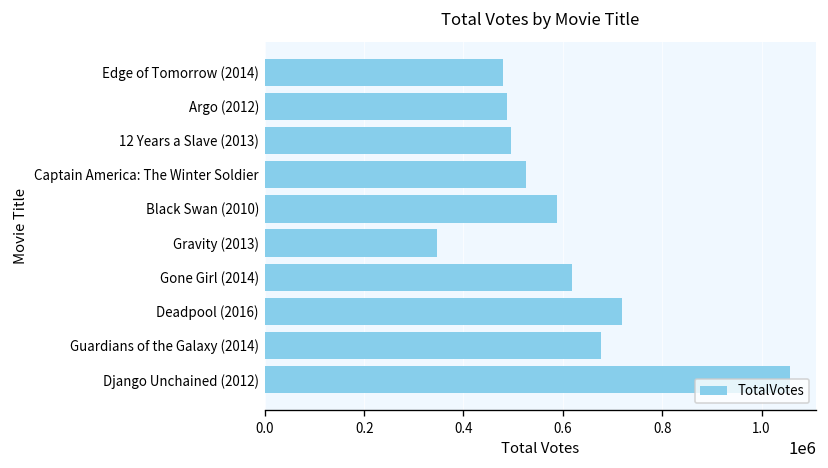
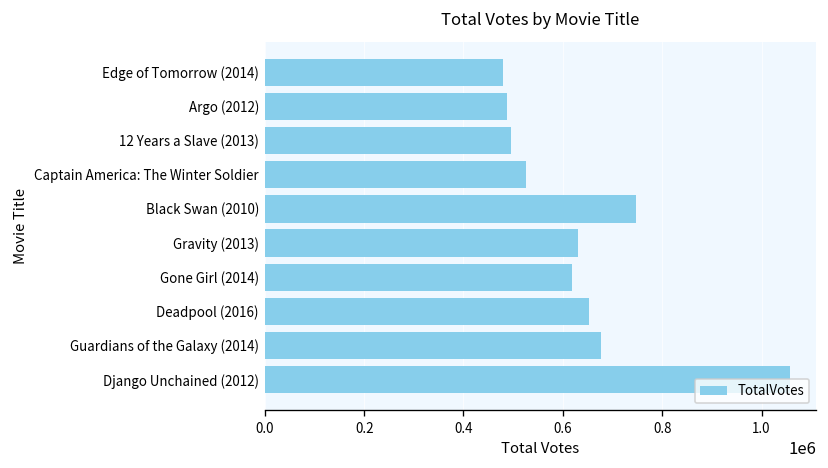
  {
    "Edge of Tomorrow (2014)": 480000,
    "Argo (2012)": 490000,
    "12 Years a Slave (2013)": 500000,
    "Captain America: The Winter Soldier": 530000,
-   "Black Swan (2010)": 590000,
-   "Gravity (2013)": 350000,
+   "Black Swan (2010)": 750000,
+   "Gravity (2013)": 630000,
    "Gone Girl (2014)": 620000,
-   "Deadpool (2016)": 720000,
+   "Deadpool (2016)": 650000,
    "Guardians of the Galaxy (2014)": 680000,
    "Django Unchained (2012)": 1060000
  }
